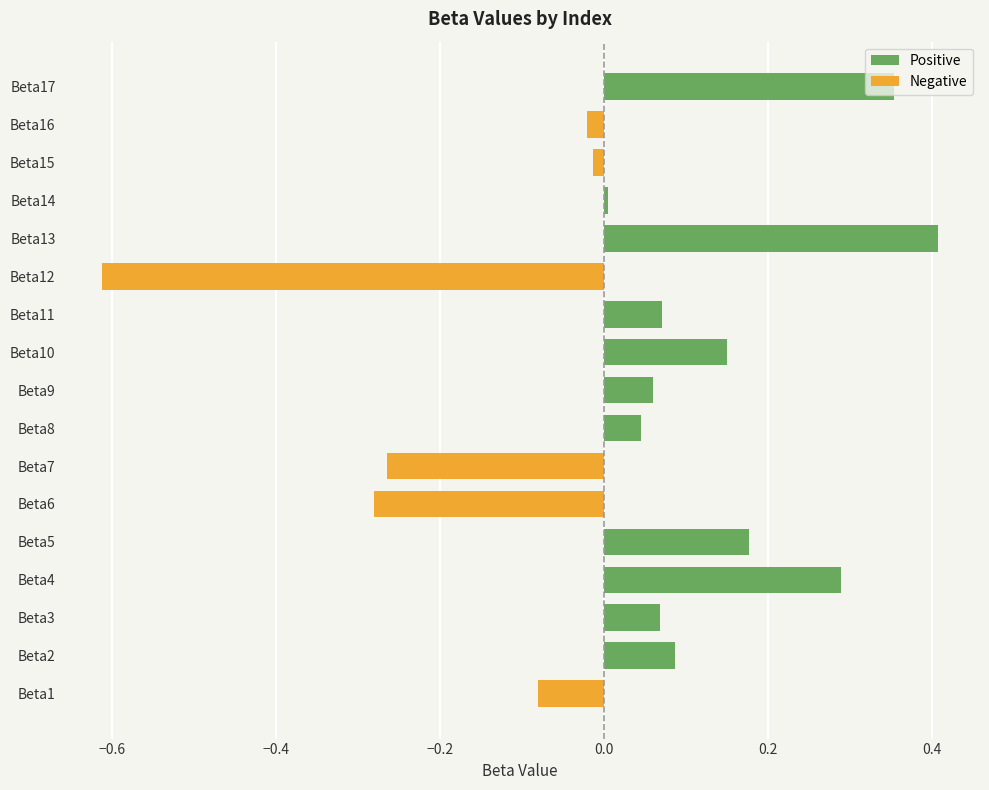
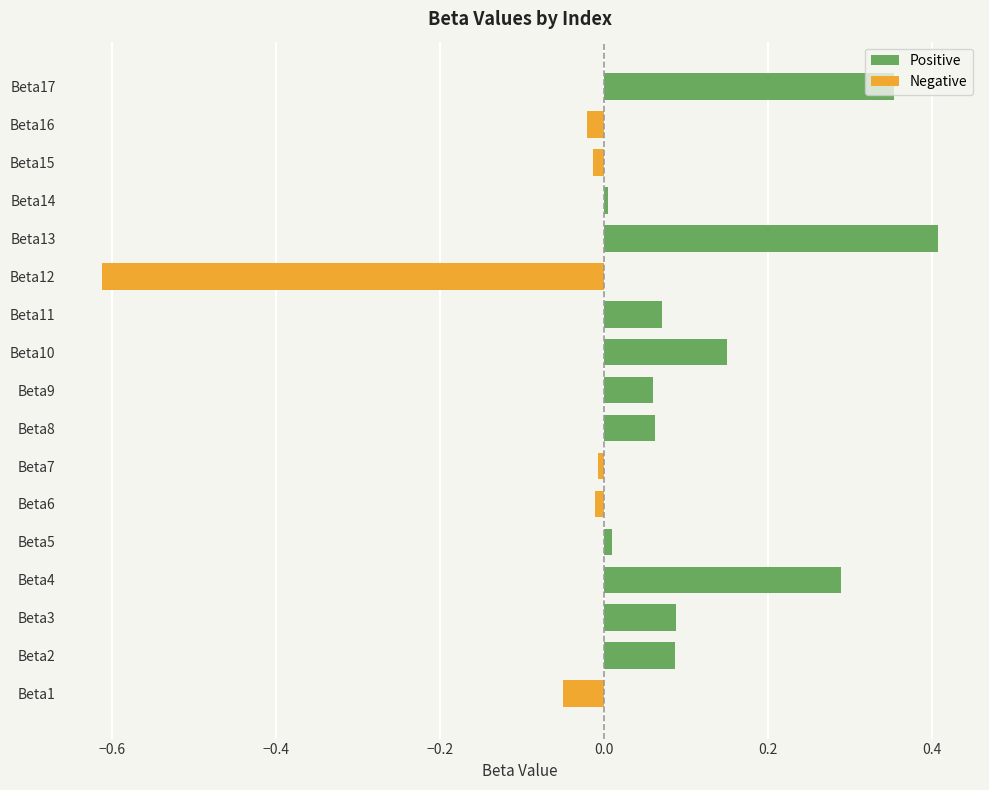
  {
    "Positive": {
      "Beta16": 0.00,
      "Beta15": 0.00,
      "Beta14": 0.00,
      "Beta13": 0.41,
      "Beta12": 0.00,
      "Beta11": 0.07,
      "Beta10": 0.15,
      "Beta9": 0.06,
-     "Beta8": 0.05,
+     "Beta8": 0.06,
      "Beta7": 0.00,
      "Beta6": 0.00,
-     "Beta5": 0.18,
+     "Beta5": 0.01,
      "Beta4": 0.29,
-     "Beta3": 0.07,
+     "Beta3": 0.09,
      "Beta2": 0.09,
      "Beta1": 0.00
    },
    "Negative": {
      "Beta17": 0.00,
      "Beta16": -0.02,
      "Beta15": -0.01,
      "Beta14": 0.00,
      "Beta13": 0.00,
      "Beta12": -0.61,
      "Beta11": 0.00,
      "Beta10": 0.00,
      "Beta9": 0.00,
      "Beta8": 0.00,
-     "Beta7": -0.26,
-     "Beta6": -0.28,
+     "Beta7": -0.01,
+     "Beta6": -0.01,
      "Beta5": 0.00,
      "Beta4": 0.00,
      "Beta3": 0.00,
      "Beta2": 0.00,
-     "Beta1": -0.08
+     "Beta1": -0.05
    }
  }
